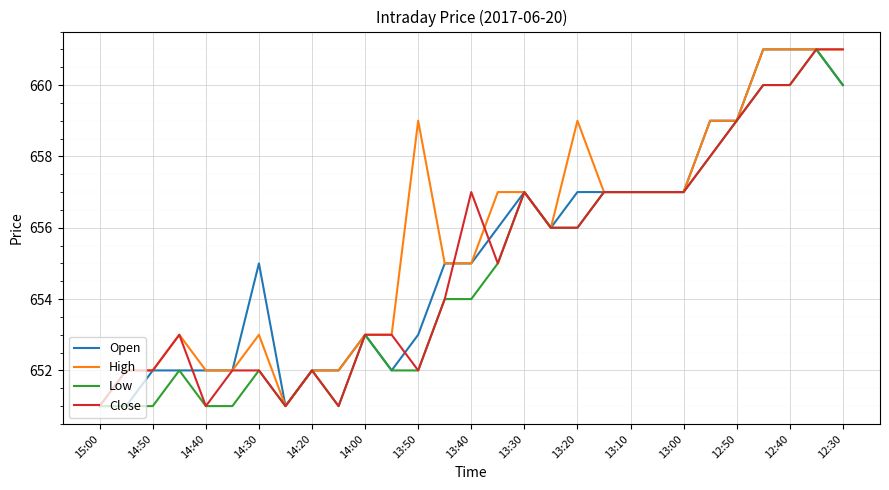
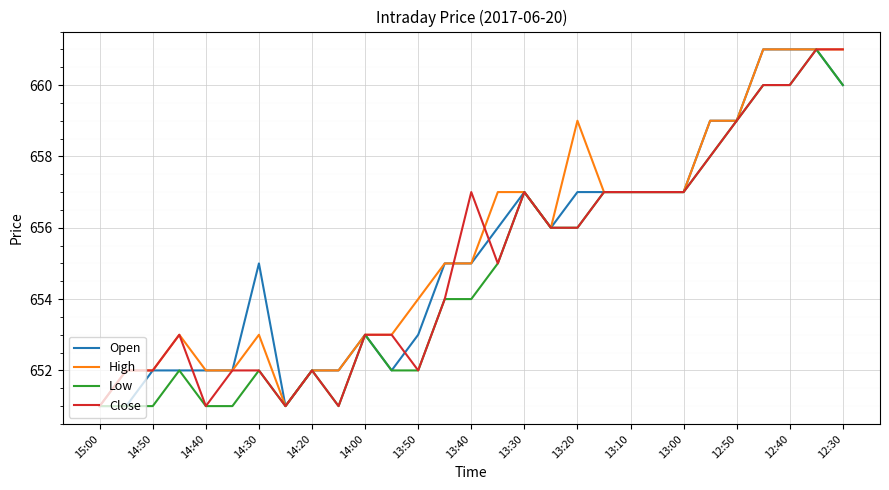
  {
    "Open": {
      "14:30": 655,
      "13:50": 653,
      "13:20": 657
    },
    "High": {
      "14:30": 653,
-     "13:50": 659,
+     "13:50": 654,
      "13:20": 659
    },
    "Low": {
      "14:50": 651,
      "13:40": 654
    },
    "Close": {
      "13:40": 657
    }
  }
